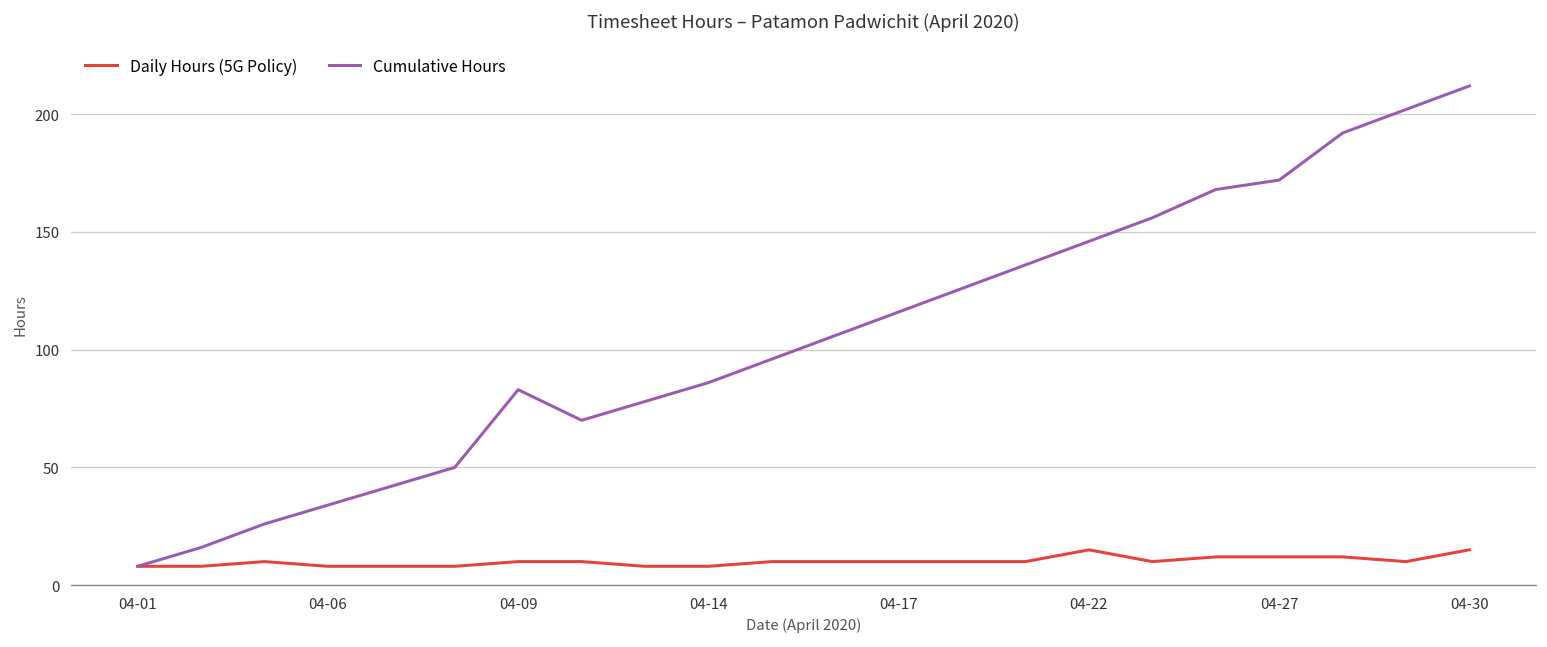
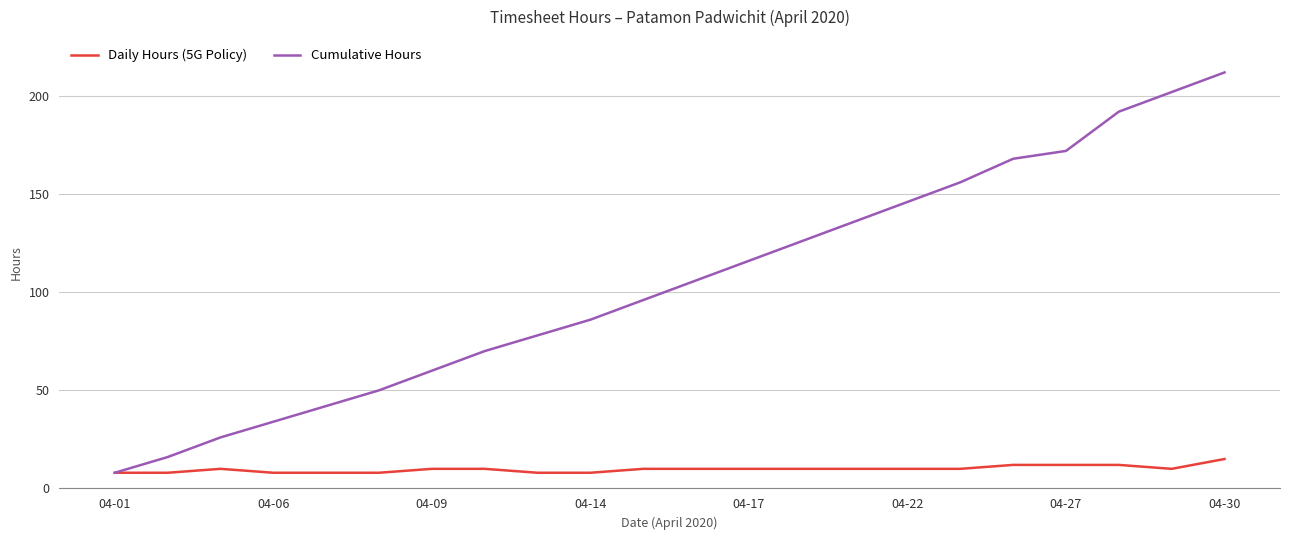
  {
    "Daily Hours (5G Policy)": {
      "04-06": 8,
      "04-09": 10,
      "04-14": 8,
      "04-17": 10,
-     "04-22": 15,
+     "04-22": 10,
      "04-27": 12,
      "04-30": 15
    },
    "Cumulative Hours": {
      "04-06": 34,
-     "04-09": 83,
+     "04-09": 60,
      "04-14": 86,
      "04-17": 116,
      "04-22": 146,
      "04-27": 172,
      "04-30": 212
    }
  }
